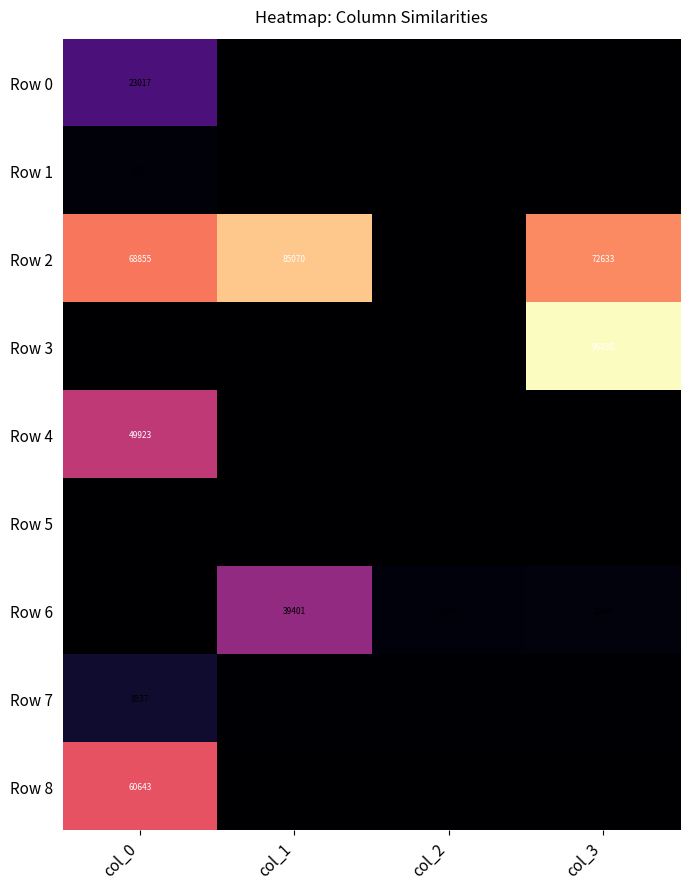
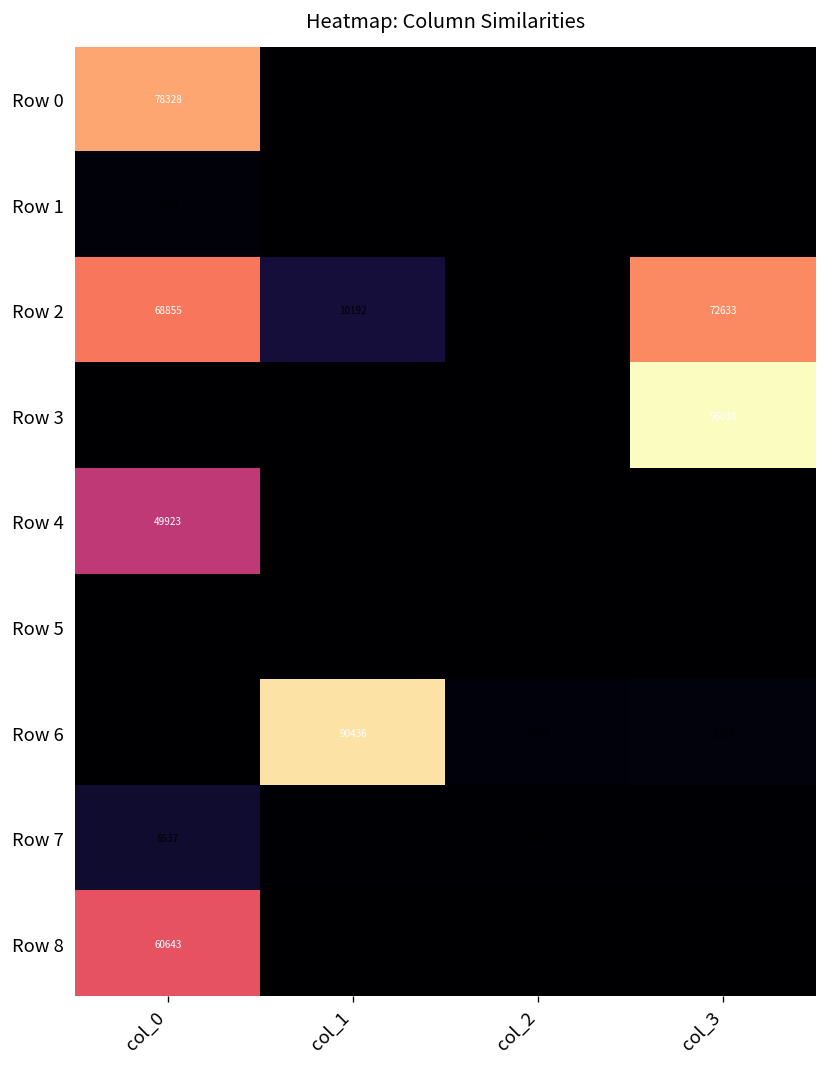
  {
    "Row 0": {
-     "col_0": 23017
+     "col_0": 78328
    },
    "Row 2": {
      "col_0": 68855,
-     "col_1": 85070,
+     "col_1": 10192,
      "col_3": 72633
    },
    "Row 3": {
      "col_3": 96038
    },
    "Row 4": {
      "col_0": 49923
    },
    "Row 6": {
-     "col_1": 39401
+     "col_1": 90436
    },
    "Row 8": {
      "col_0": 60643
    }
  }
